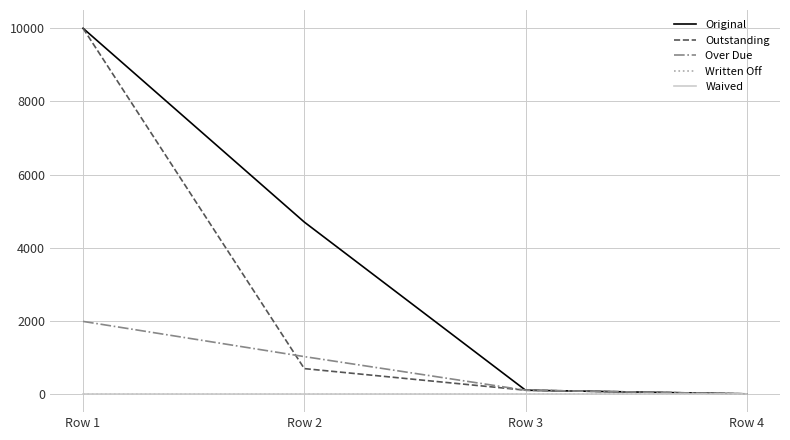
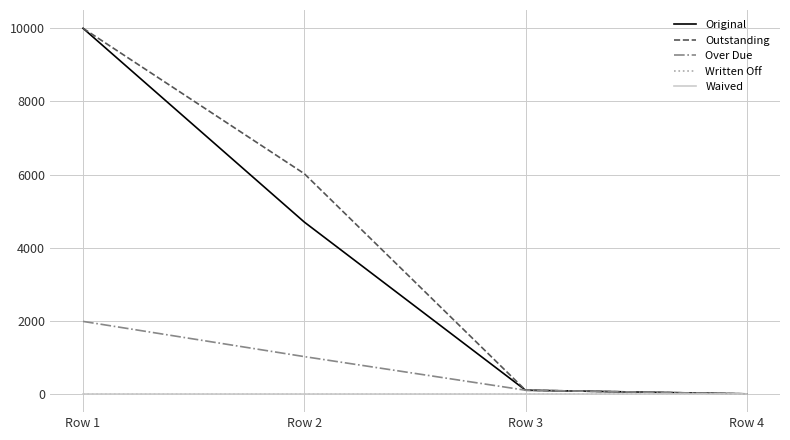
  {
    "Original": {
      "Row 2": 4700
    },
    "Outstanding": {
-     "Row 2": 700
+     "Row 2": 6000
    },
    "Over Due": {
      "Row 1": 2000,
      "Row 2": 1000
    },
    "Waived": {
      "Row 1": 0,
      "Row 2": 0,
      "Row 3": 0
    }
  }
